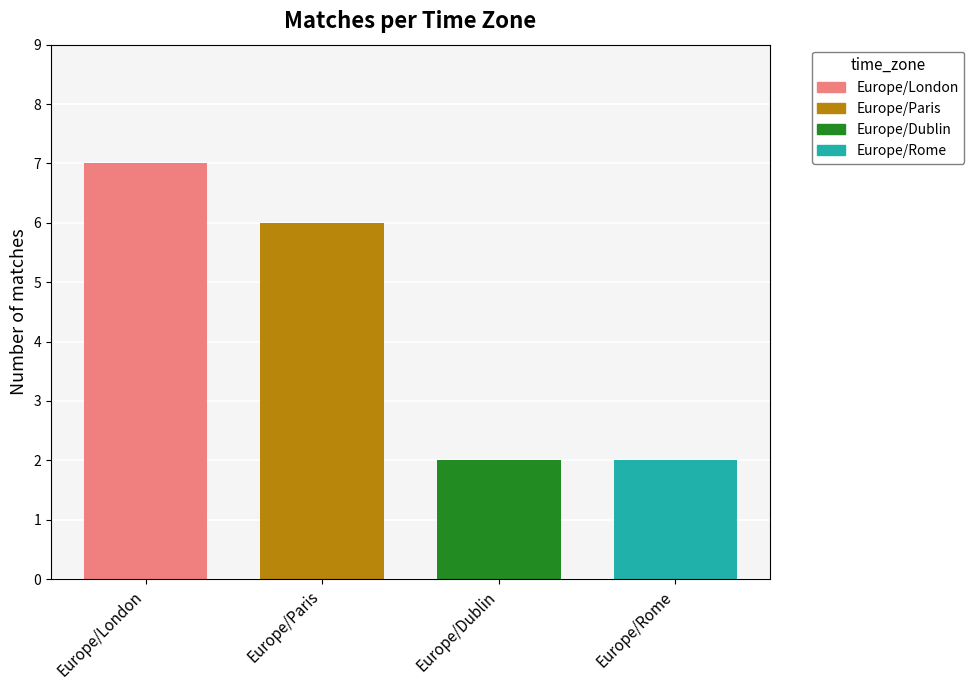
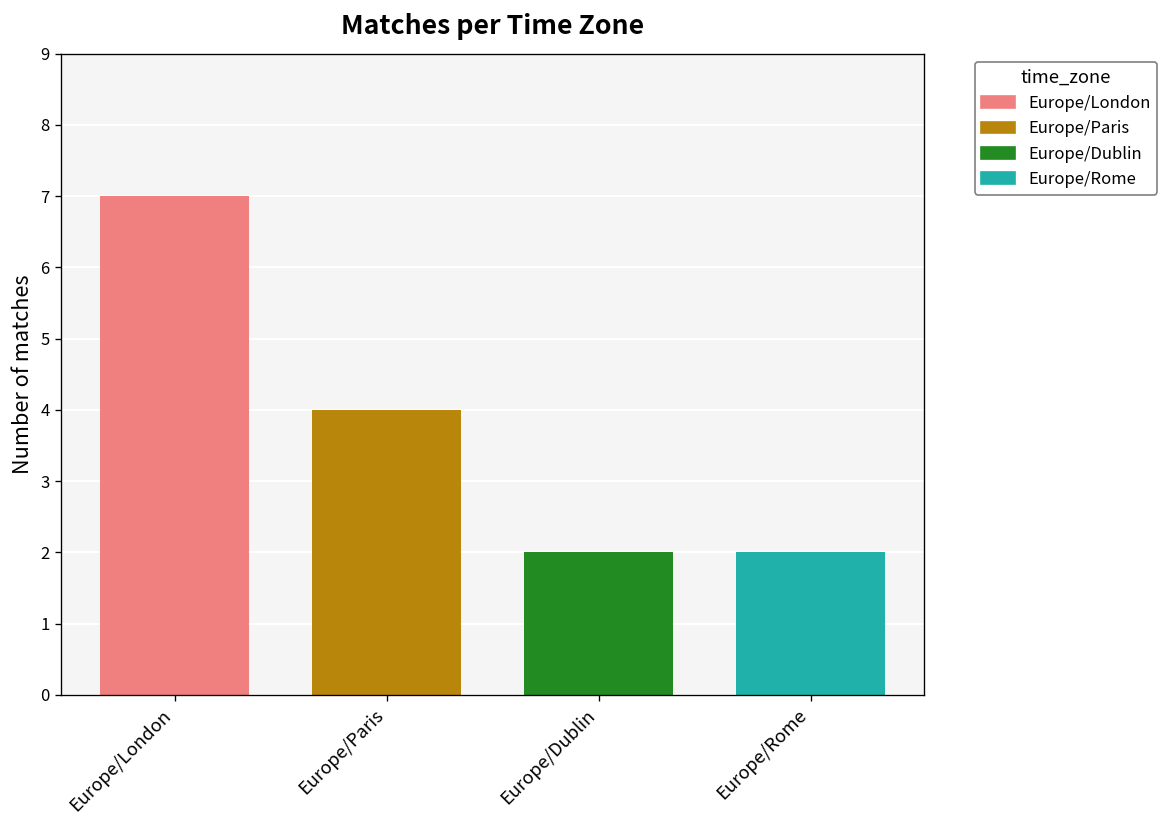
  {
    "Europe/London": 7,
-   "Europe/Paris": 6,
+   "Europe/Paris": 4,
    "Europe/Dublin": 2,
    "Europe/Rome": 2
  }
